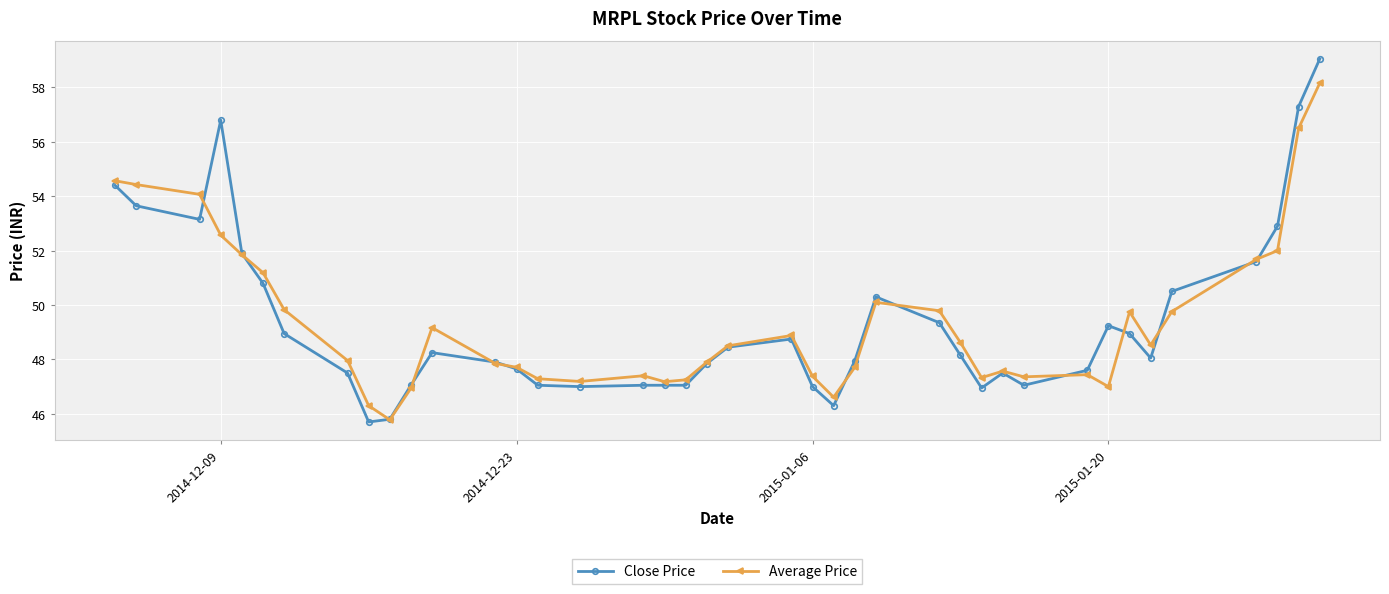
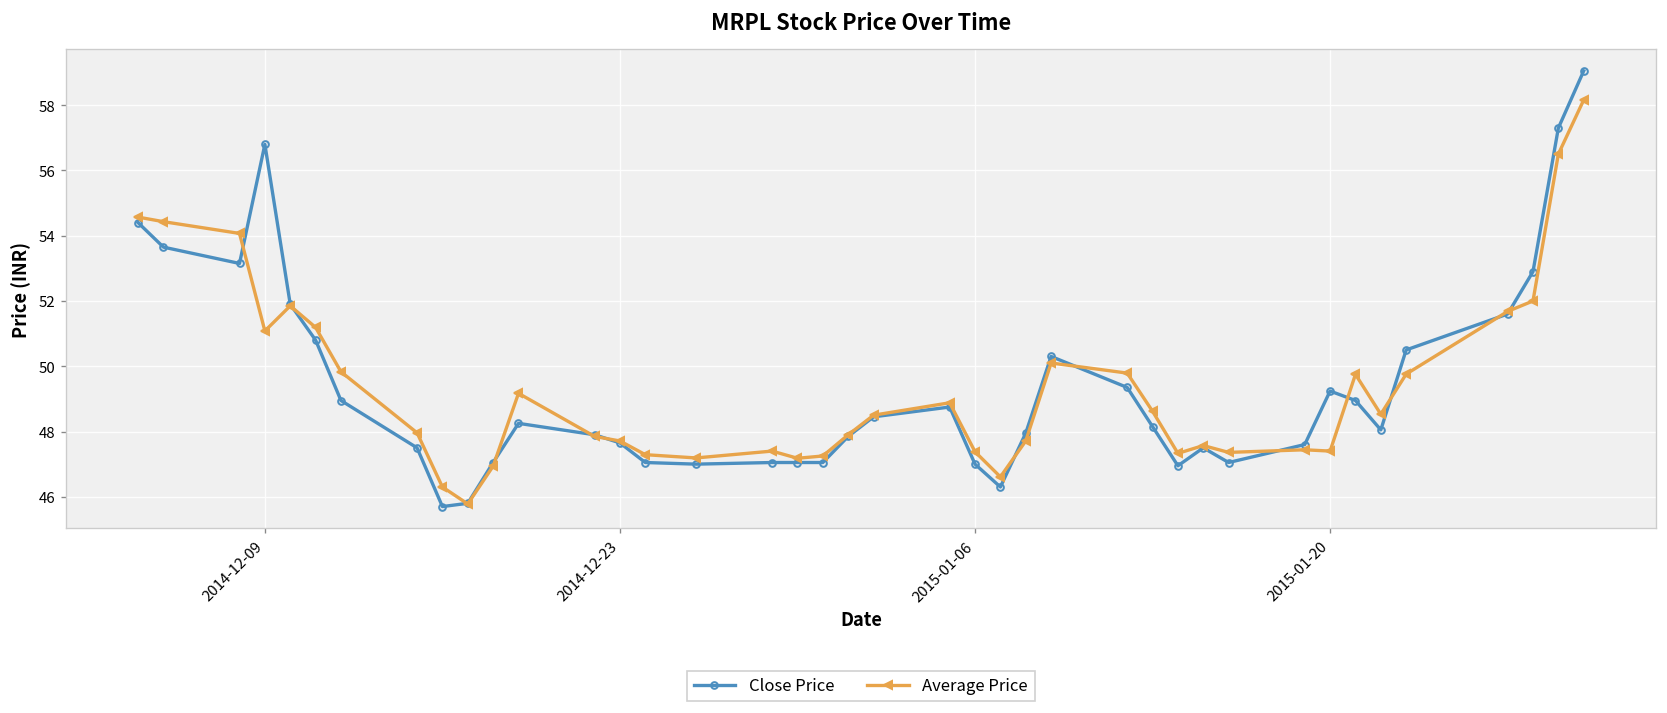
  {
    "Close Price": {
      "2014-12-09": 56.8,
      "2015-01-06": 47.0,
      "2015-01-20": 49.2
    },
    "Average Price": {
-     "2014-12-09": 52.6,
+     "2014-12-09": 51.1,
      "2015-01-06": 47.4,
-     "2015-01-20": 47.0
+     "2015-01-20": 47.4
    }
  }
